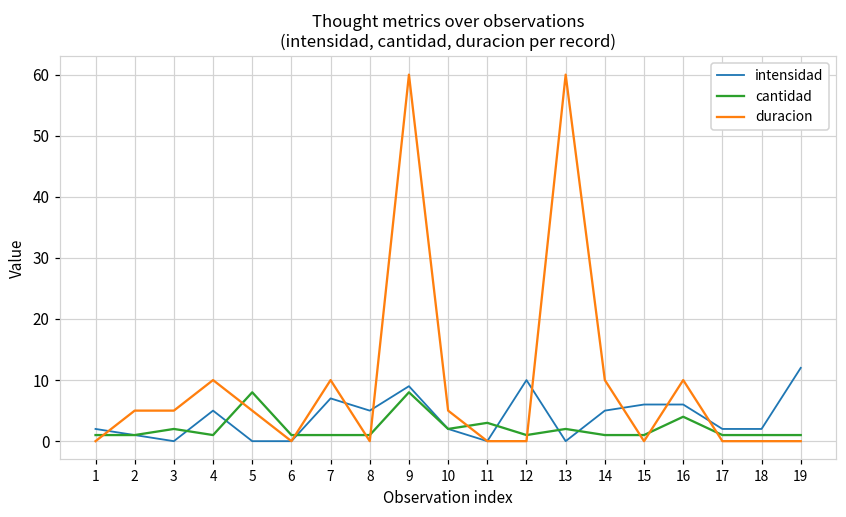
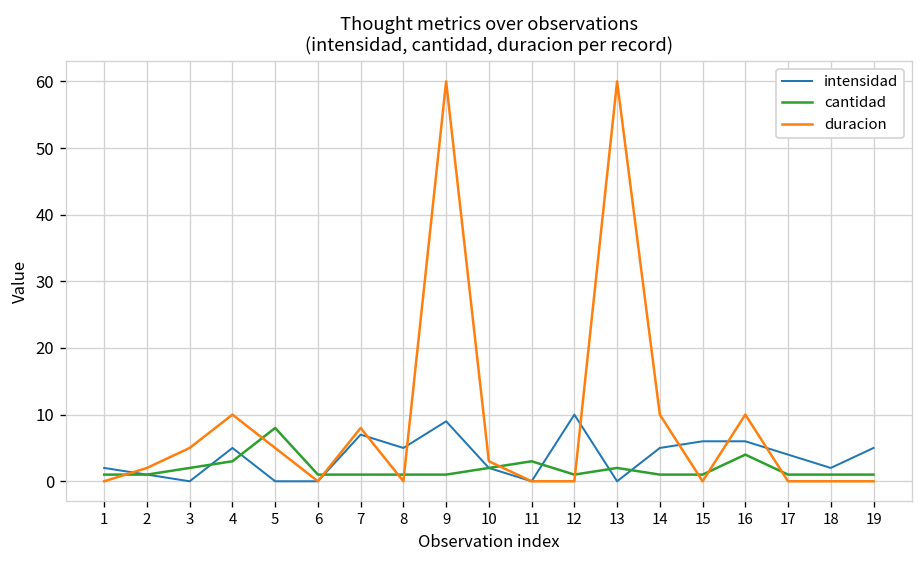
  {
    "intensidad": {
      "1": 2,
      "3": 0,
      "4": 5,
      "5": 0,
      "7": 7,
      "8": 5,
      "9": 9,
      "12": 10,
      "13": 0,
      "14": 5,
      "15": 6,
      "16": 6,
-     "17": 2,
+     "17": 4,
      "18": 2,
-     "19": 12
+     "19": 5
    },
    "cantidad": {
      "1": 1,
      "3": 2,
-     "4": 1,
+     "4": 3,
      "5": 8,
      "6": 1,
      "7": 1,
      "8": 1,
-     "9": 8,
+     "9": 1,
      "11": 3,
      "12": 1,
      "13": 2,
      "14": 1,
      "15": 1,
      "16": 4,
      "17": 1,
      "18": 1,
      "19": 1
    },
    "duracion": {
      "1": 0,
-     "2": 5,
+     "2": 2,
      "3": 5,
      "4": 10,
      "5": 5,
-     "7": 10,
+     "7": 8,
      "8": 0,
      "9": 60,
-     "10": 5,
+     "10": 3,
      "12": 0,
      "13": 60,
      "14": 10,
      "15": 0,
      "16": 10,
      "17": 0,
      "18": 0,
      "19": 0
    }
  }
